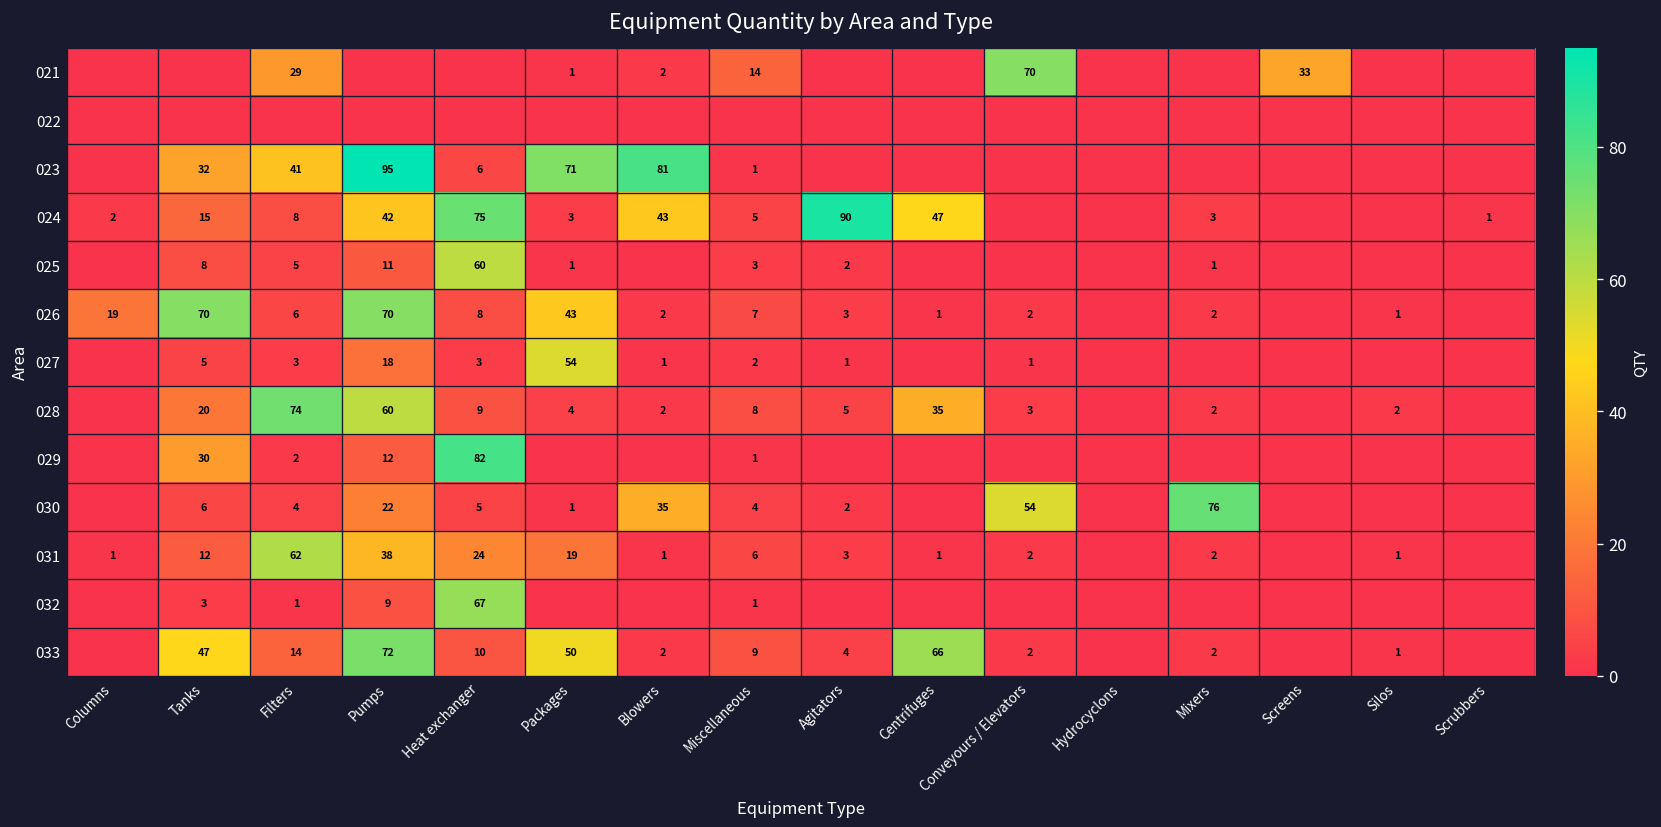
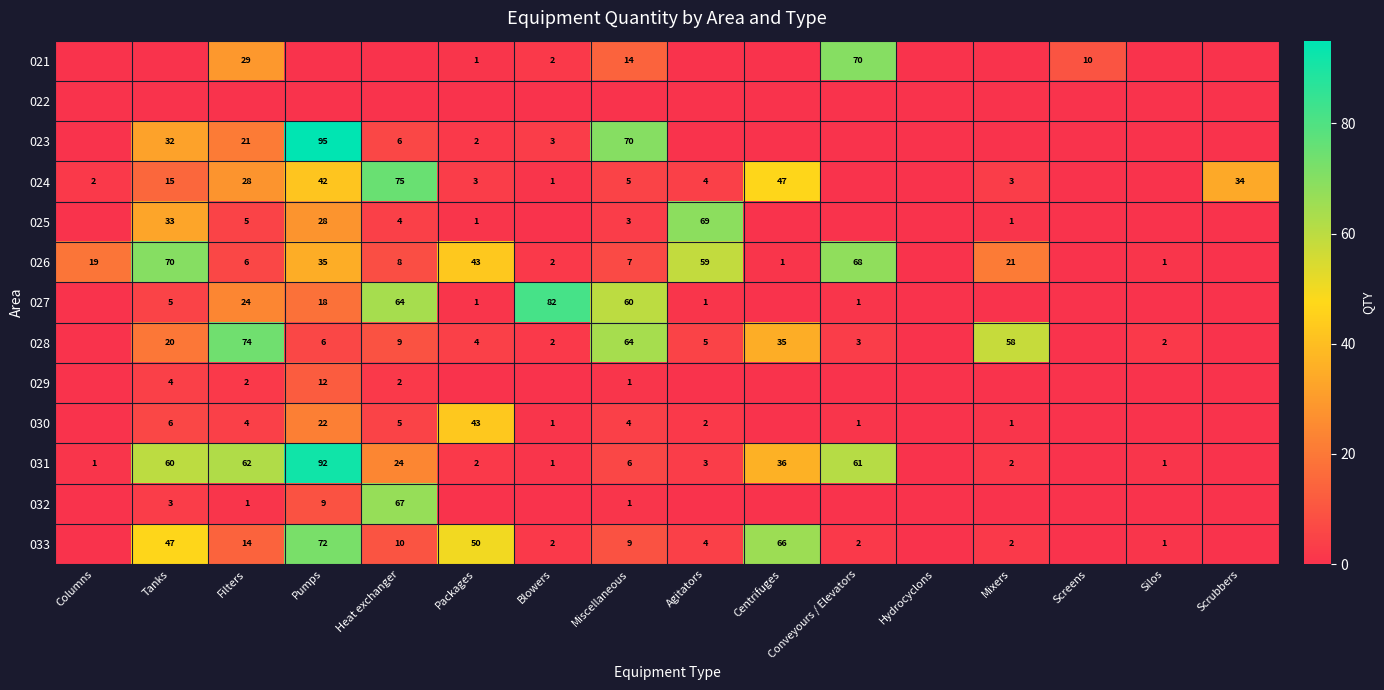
  {
    "021": {
      "Filters": 29,
      "Packages": 1,
      "Blowers": 2,
      "Miscellaneous": 14,
      "Conveyours / Elevators": 70,
-     "Screens": 33
+     "Screens": 10
    },
    "023": {
      "Tanks": 32,
-     "Filters": 41,
+     "Filters": 21,
      "Pumps": 95,
      "Heat exchanger": 6,
-     "Packages": 71,
-     "Blowers": 81,
-     "Miscellaneous": 1
+     "Packages": 2,
+     "Blowers": 3,
+     "Miscellaneous": 70
    },
    "024": {
      "Columns": 2,
      "Tanks": 15,
-     "Filters": 8,
+     "Filters": 28,
      "Pumps": 42,
      "Heat exchanger": 75,
      "Packages": 3,
-     "Blowers": 43,
+     "Blowers": 1,
      "Miscellaneous": 5,
-     "Agitators": 90,
+     "Agitators": 4,
      "Centrifuges": 47,
      "Mixers": 3,
-     "Scrubbers": 1
+     "Scrubbers": 34
    },
    "025": {
-     "Tanks": 8,
+     "Tanks": 33,
      "Filters": 5,
-     "Pumps": 11,
-     "Heat exchanger": 60,
+     "Pumps": 28,
+     "Heat exchanger": 4,
      "Packages": 1,
      "Miscellaneous": 3,
-     "Agitators": 2,
+     "Agitators": 69,
      "Mixers": 1
    },
    "026": {
      "Columns": 19,
      "Tanks": 70,
      "Filters": 6,
-     "Pumps": 70,
+     "Pumps": 35,
      "Heat exchanger": 8,
      "Packages": 43,
      "Blowers": 2,
      "Miscellaneous": 7,
-     "Agitators": 3,
+     "Agitators": 59,
      "Centrifuges": 1,
-     "Conveyours / Elevators": 2,
-     "Mixers": 2,
+     "Conveyours / Elevators": 68,
+     "Mixers": 21,
      "Silos": 1
    },
    "027": {
      "Tanks": 5,
-     "Filters": 3,
+     "Filters": 24,
      "Pumps": 18,
-     "Heat exchanger": 3,
-     "Packages": 54,
-     "Blowers": 1,
-     "Miscellaneous": 2,
+     "Heat exchanger": 64,
+     "Packages": 1,
+     "Blowers": 82,
+     "Miscellaneous": 60,
      "Agitators": 1,
      "Conveyours / Elevators": 1
    },
    "028": {
      "Tanks": 20,
      "Filters": 74,
-     "Pumps": 60,
+     "Pumps": 6,
      "Heat exchanger": 9,
      "Packages": 4,
      "Blowers": 2,
-     "Miscellaneous": 8,
+     "Miscellaneous": 64,
      "Agitators": 5,
      "Centrifuges": 35,
      "Conveyours / Elevators": 3,
-     "Mixers": 2,
+     "Mixers": 58,
      "Silos": 2
    },
    "029": {
-     "Tanks": 30,
+     "Tanks": 4,
      "Filters": 2,
      "Pumps": 12,
-     "Heat exchanger": 82,
+     "Heat exchanger": 2,
      "Miscellaneous": 1
    },
    "030": {
      "Tanks": 6,
      "Filters": 4,
      "Pumps": 22,
      "Heat exchanger": 5,
-     "Packages": 1,
-     "Blowers": 35,
+     "Packages": 43,
+     "Blowers": 1,
      "Miscellaneous": 4,
      "Agitators": 2,
-     "Conveyours / Elevators": 54,
-     "Mixers": 76
+     "Conveyours / Elevators": 1,
+     "Mixers": 1
    },
    "031": {
      "Columns": 1,
-     "Tanks": 12,
+     "Tanks": 60,
      "Filters": 62,
-     "Pumps": 38,
+     "Pumps": 92,
      "Heat exchanger": 24,
-     "Packages": 19,
+     "Packages": 2,
      "Blowers": 1,
      "Miscellaneous": 6,
      "Agitators": 3,
-     "Centrifuges": 1,
-     "Conveyours / Elevators": 2,
+     "Centrifuges": 36,
+     "Conveyours / Elevators": 61,
      "Mixers": 2,
      "Silos": 1
    },
    "032": {
      "Tanks": 3,
      "Filters": 1,
      "Pumps": 9,
      "Heat exchanger": 67,
      "Miscellaneous": 1
    },
    "033": {
      "Tanks": 47,
      "Filters": 14,
      "Pumps": 72,
      "Heat exchanger": 10,
      "Packages": 50,
      "Blowers": 2,
      "Miscellaneous": 9,
      "Agitators": 4,
      "Centrifuges": 66,
      "Conveyours / Elevators": 2,
      "Mixers": 2,
      "Silos": 1
    }
  }
